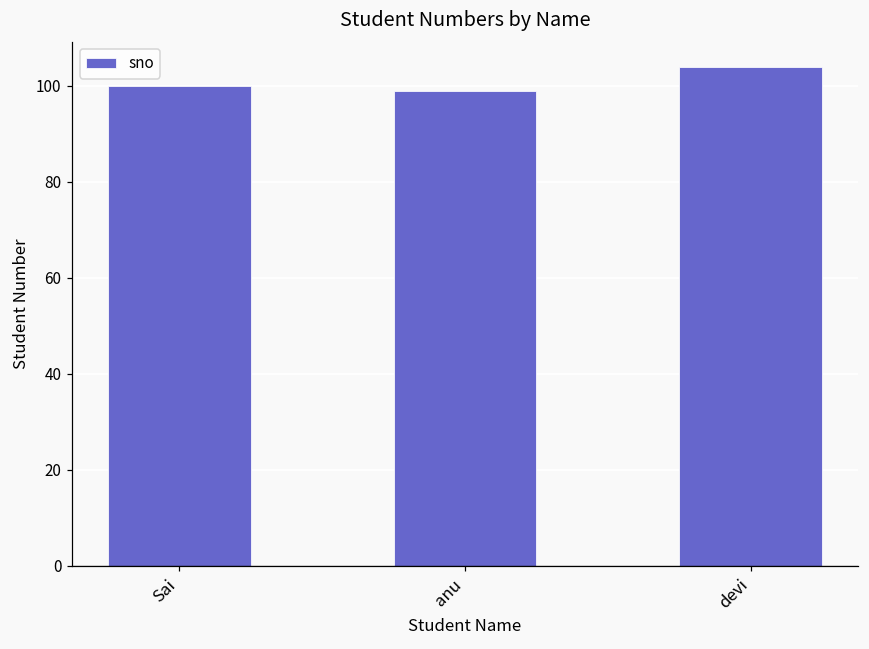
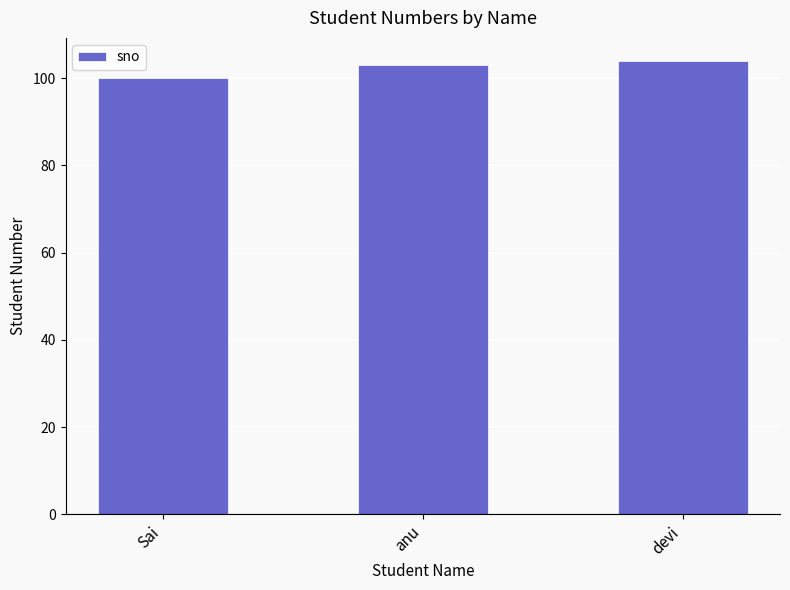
  {
    "Sai": 100,
-   "anu": 99,
+   "anu": 103,
    "devi": 104
  }
